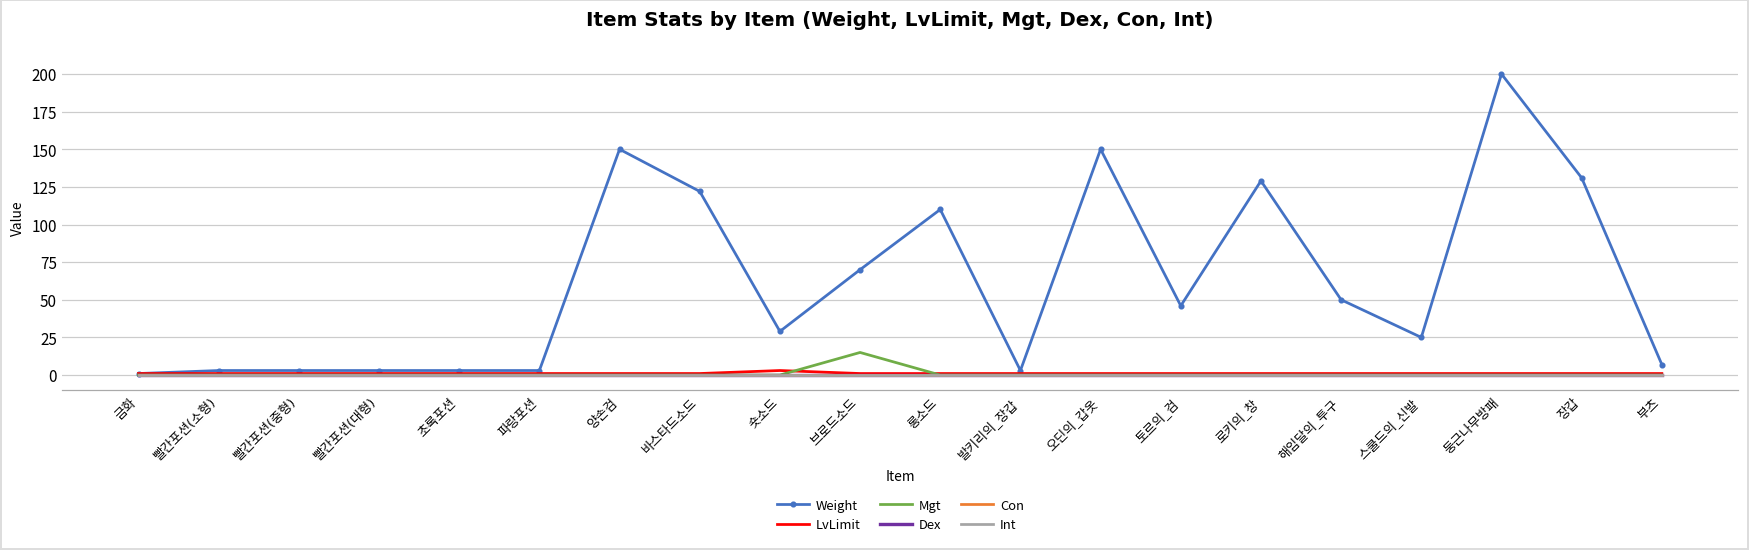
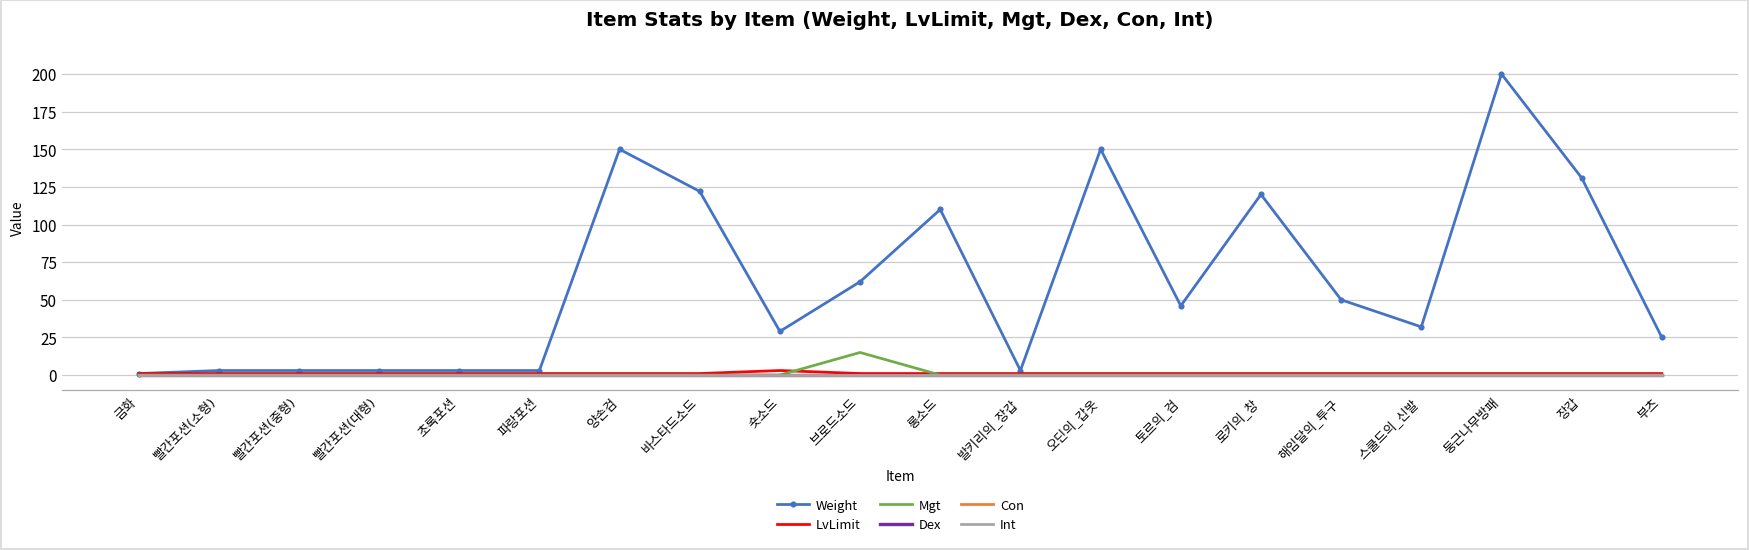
  {
    "Weight": {
      "빨간포션(소형)": 3,
      "빨간포션(중형)": 3,
      "빨간포션(대형)": 3,
      "초록포션": 3,
      "파랑포션": 3,
      "양손검": 150,
      "바스타드소드": 122,
      "숏소드": 29,
-     "브로드소드": 70,
+     "브로드소드": 62,
      "롱소드": 110,
      "발키리의_장갑": 3,
      "오딘의_갑옷": 150,
      "토르의_검": 46,
-     "로키의_창": 129,
+     "로키의_창": 120,
      "해임달의_투구": 50,
-     "스쿨드의_신발": 25,
+     "스쿨드의_신발": 32,
      "둥근나무방패": 200,
      "장갑": 131,
-     "부츠": 7
+     "부츠": 25
    },
    "LvLimit": {
      "숏소드": 3
    },
    "Mgt": {
      "브로드소드": 15
    }
  }
